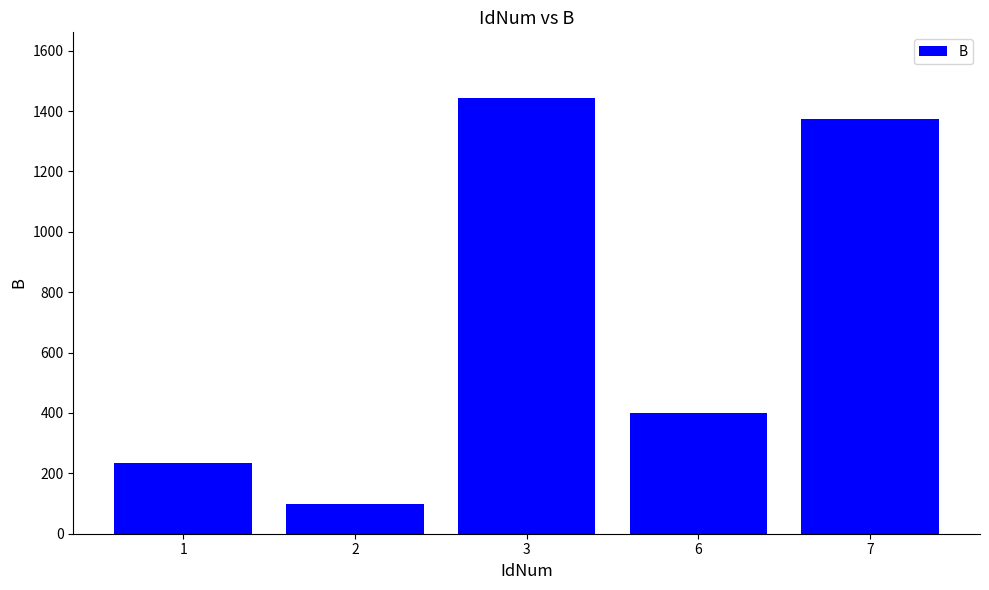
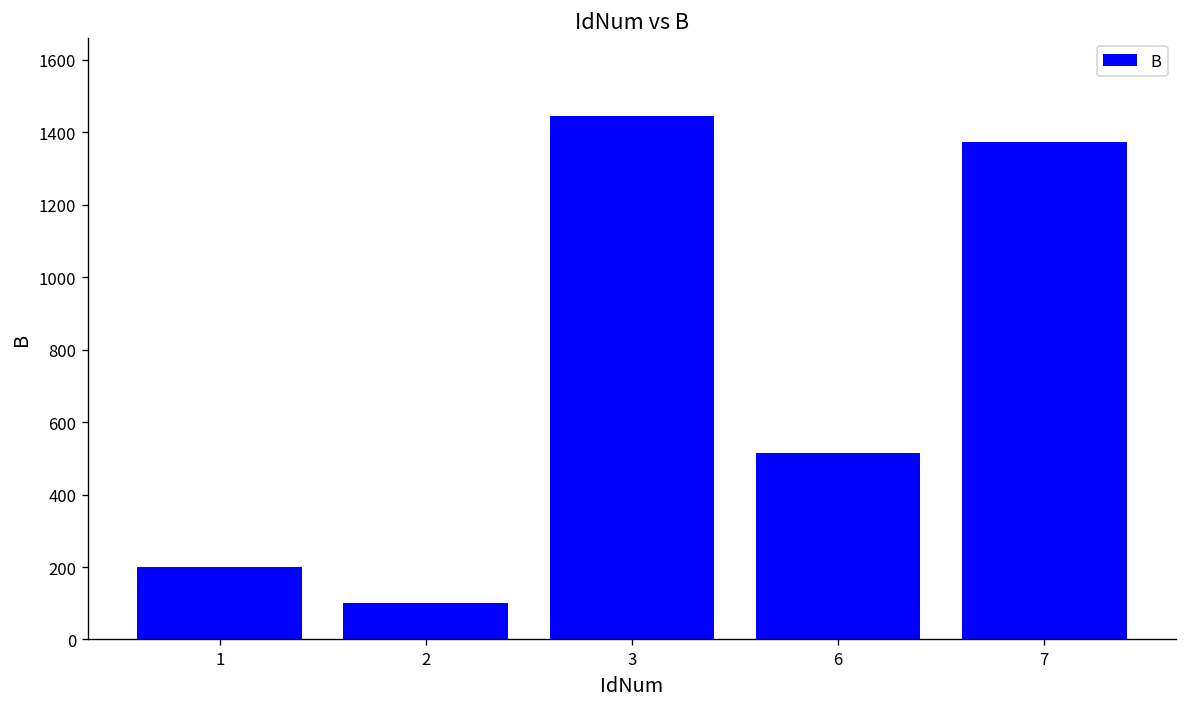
  {
-   "1": 230,
+   "1": 200,
    "2": 100,
    "3": 1440,
-   "6": 400,
+   "6": 520,
    "7": 1370
  }
